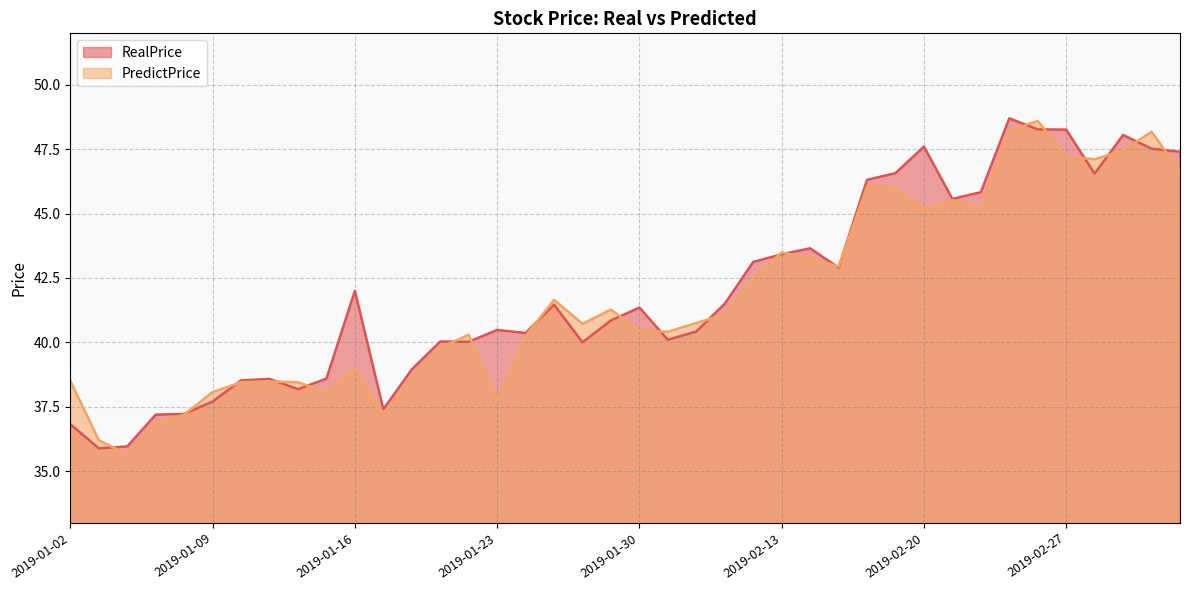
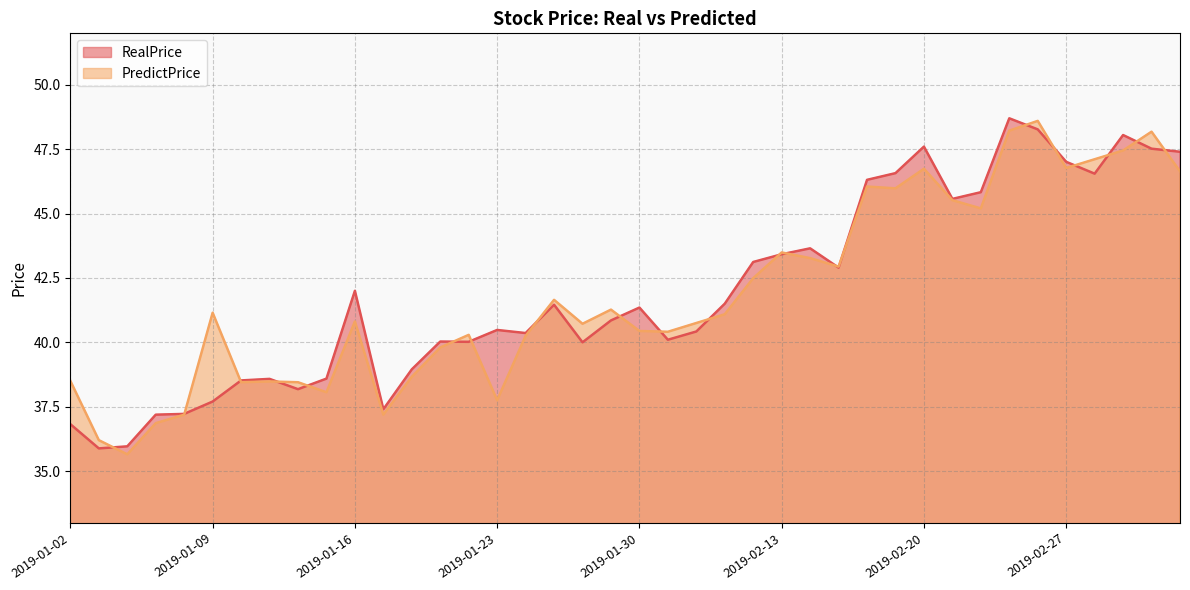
  {
    "RealPrice": {
      "2019-01-02": 36.8,
      "2019-01-09": 37.7,
      "2019-01-16": 42.0,
      "2019-01-23": 40.5,
      "2019-01-30": 41.4,
      "2019-02-20": 47.6,
-     "2019-02-27": 48.3
+     "2019-02-27": 47.0
    },
    "PredictPrice": {
      "2019-01-02": 38.5,
-     "2019-01-09": 38.1,
-     "2019-01-16": 39.0,
+     "2019-01-09": 41.2,
+     "2019-01-16": 40.8,
      "2019-01-23": 37.8,
      "2019-01-30": 40.4,
-     "2019-02-20": 45.2,
-     "2019-02-27": 47.2
+     "2019-02-20": 46.7,
+     "2019-02-27": 46.8
    }
  }
